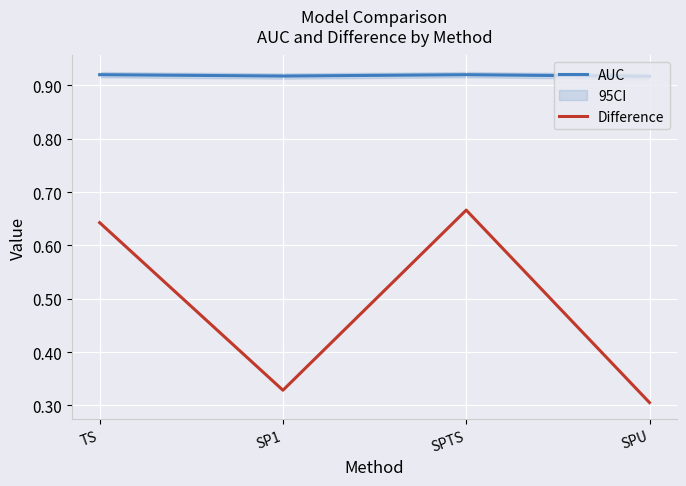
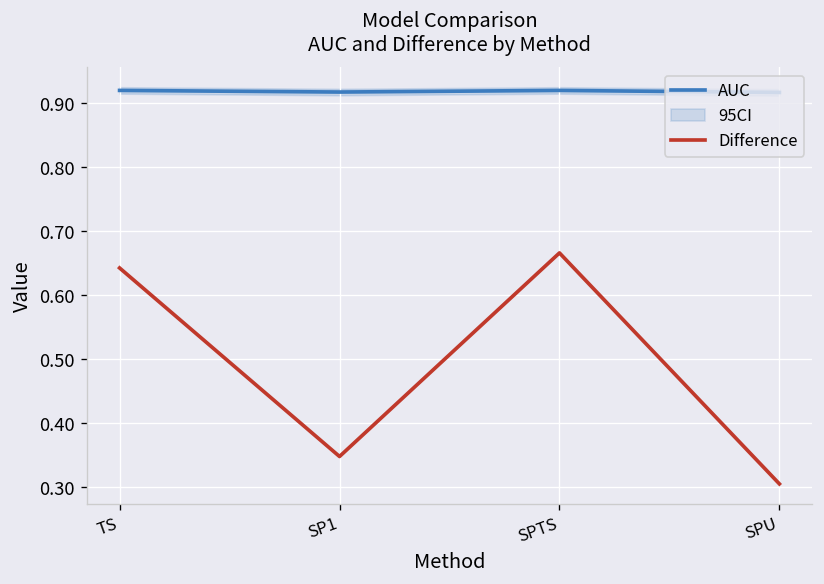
  {
    "Difference": {
      "TS": 0.64,
-     "SP1": 0.33,
+     "SP1": 0.35,
      "SPTS": 0.67,
      "SPU": 0.31
    }
  }
